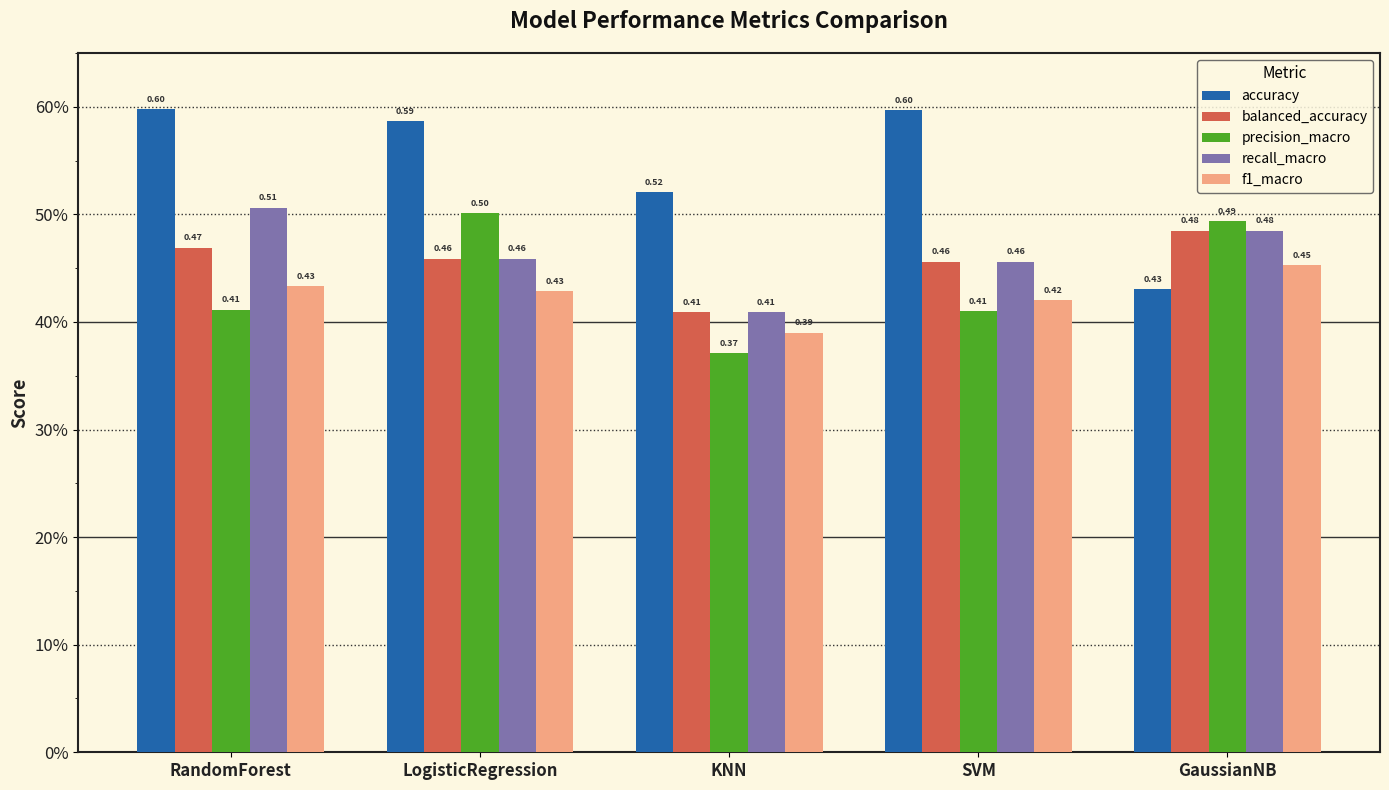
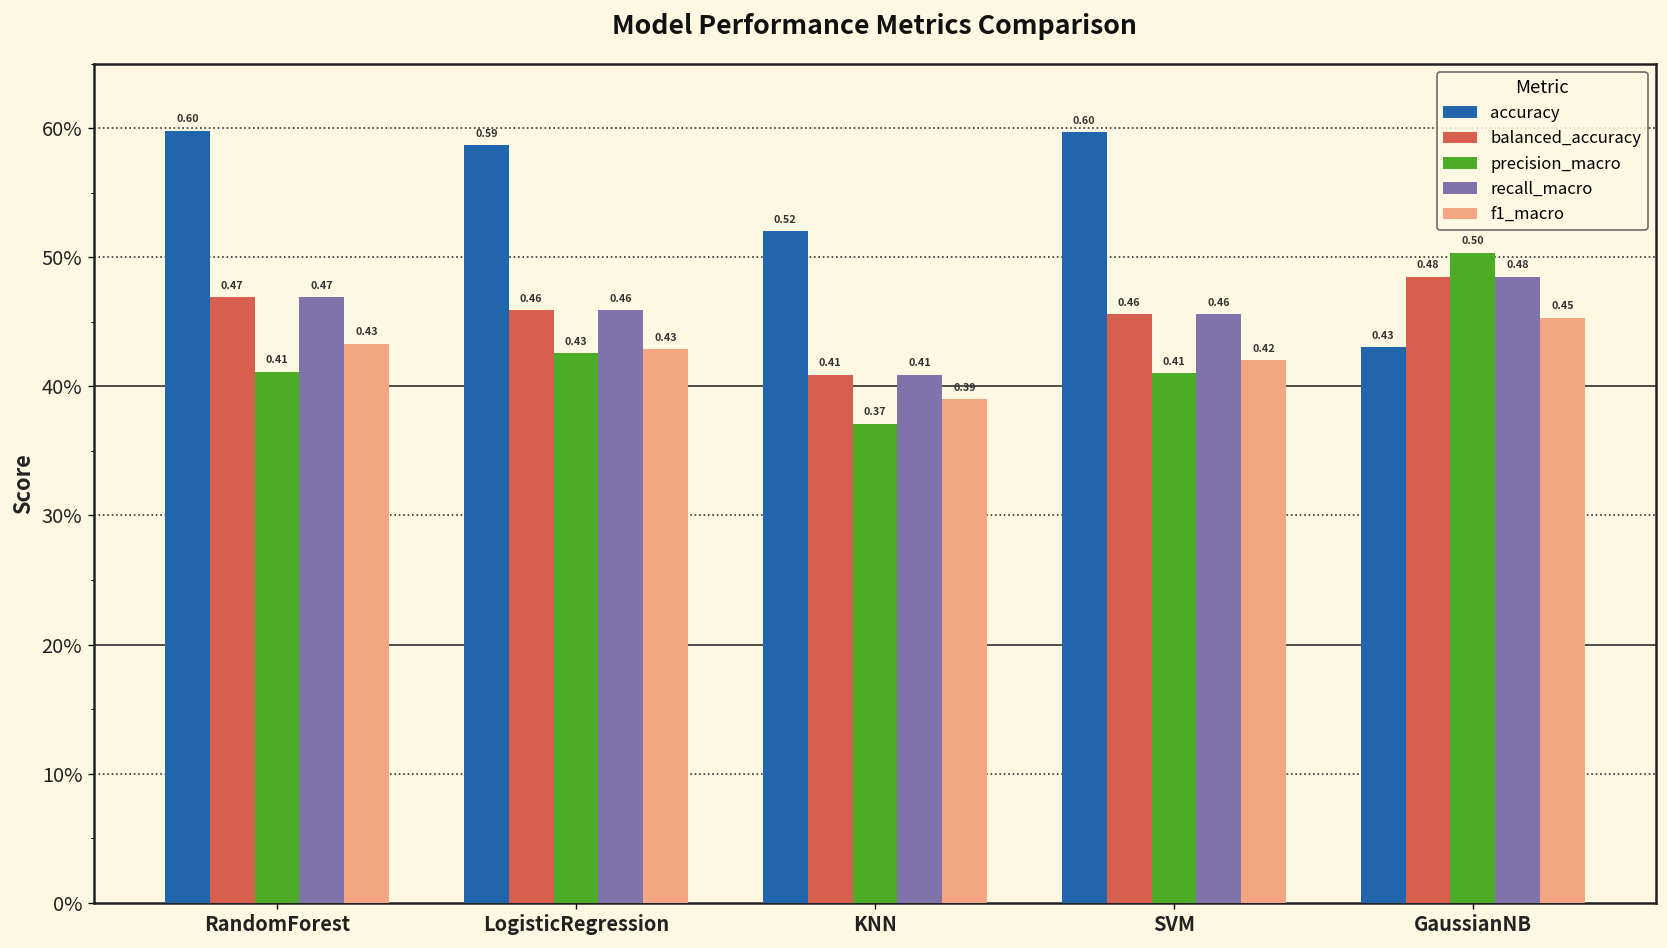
  {
    "accuracy": {
      "RandomForest": 0.60,
      "LogisticRegression": 0.59,
      "KNN": 0.52,
      "SVM": 0.60,
      "GaussianNB": 0.43
    },
    "balanced_accuracy": {
      "RandomForest": 0.47,
      "LogisticRegression": 0.46,
      "KNN": 0.41,
      "SVM": 0.46,
      "GaussianNB": 0.48
    },
    "precision_macro": {
      "RandomForest": 0.41,
-     "LogisticRegression": 0.50,
+     "LogisticRegression": 0.43,
      "KNN": 0.37,
      "SVM": 0.41,
-     "GaussianNB": 0.49
+     "GaussianNB": 0.50
    },
    "recall_macro": {
-     "RandomForest": 0.51,
+     "RandomForest": 0.47,
      "LogisticRegression": 0.46,
      "KNN": 0.41,
      "SVM": 0.46,
      "GaussianNB": 0.48
    },
    "f1_macro": {
      "RandomForest": 0.43,
      "LogisticRegression": 0.43,
      "KNN": 0.39,
      "SVM": 0.42,
      "GaussianNB": 0.45
    }
  }
